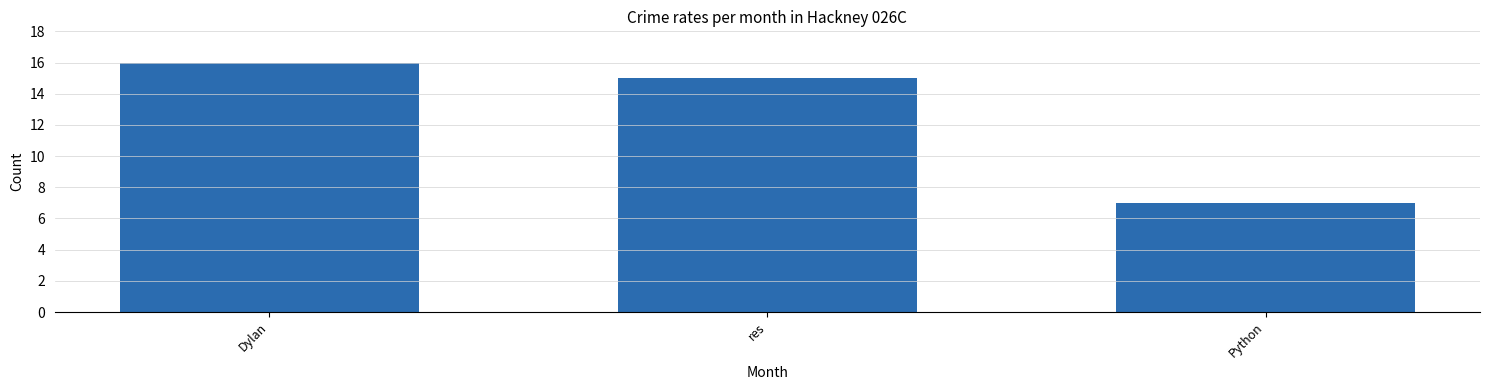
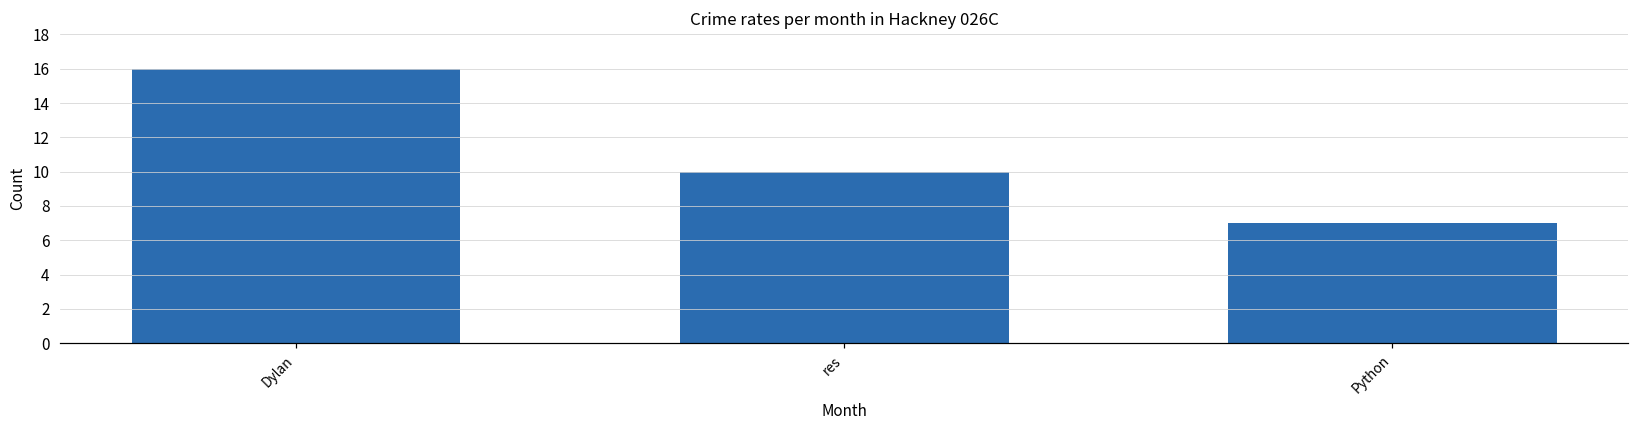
  {
    "Dylan": 16,
-   "res": 15,
+   "res": 10,
    "Python": 7
  }
